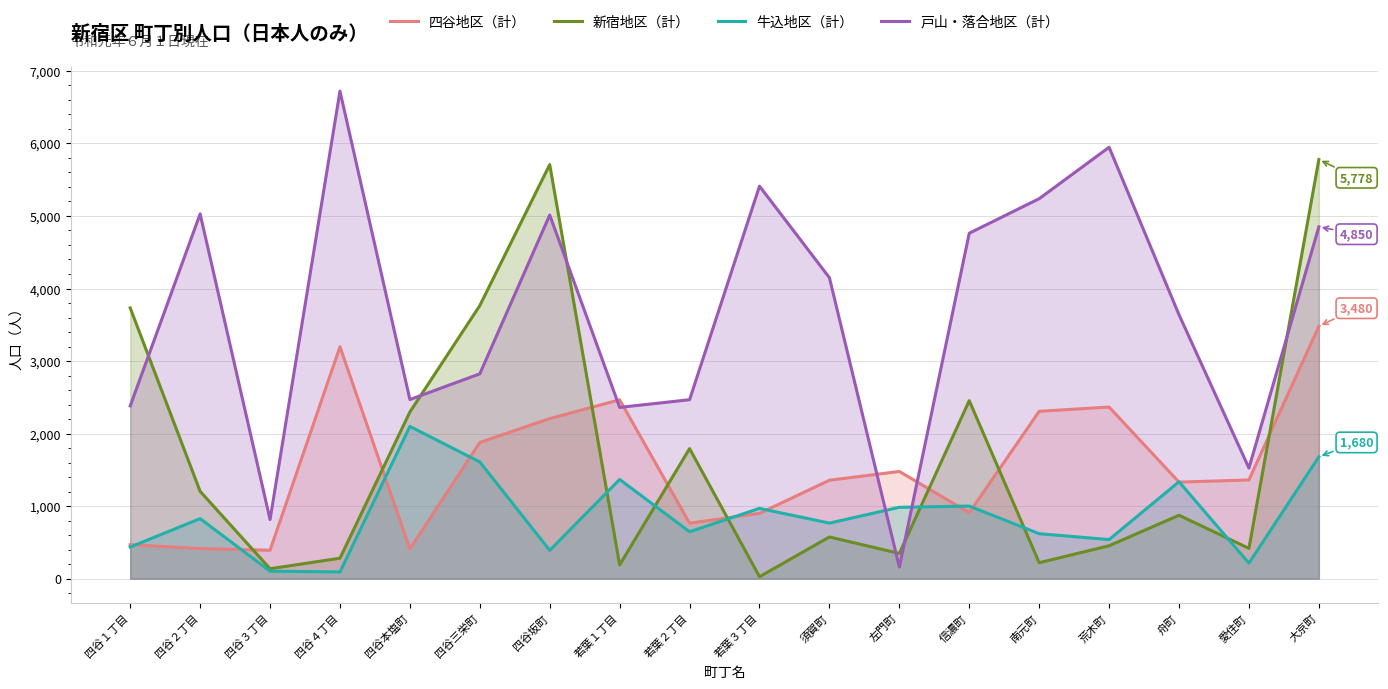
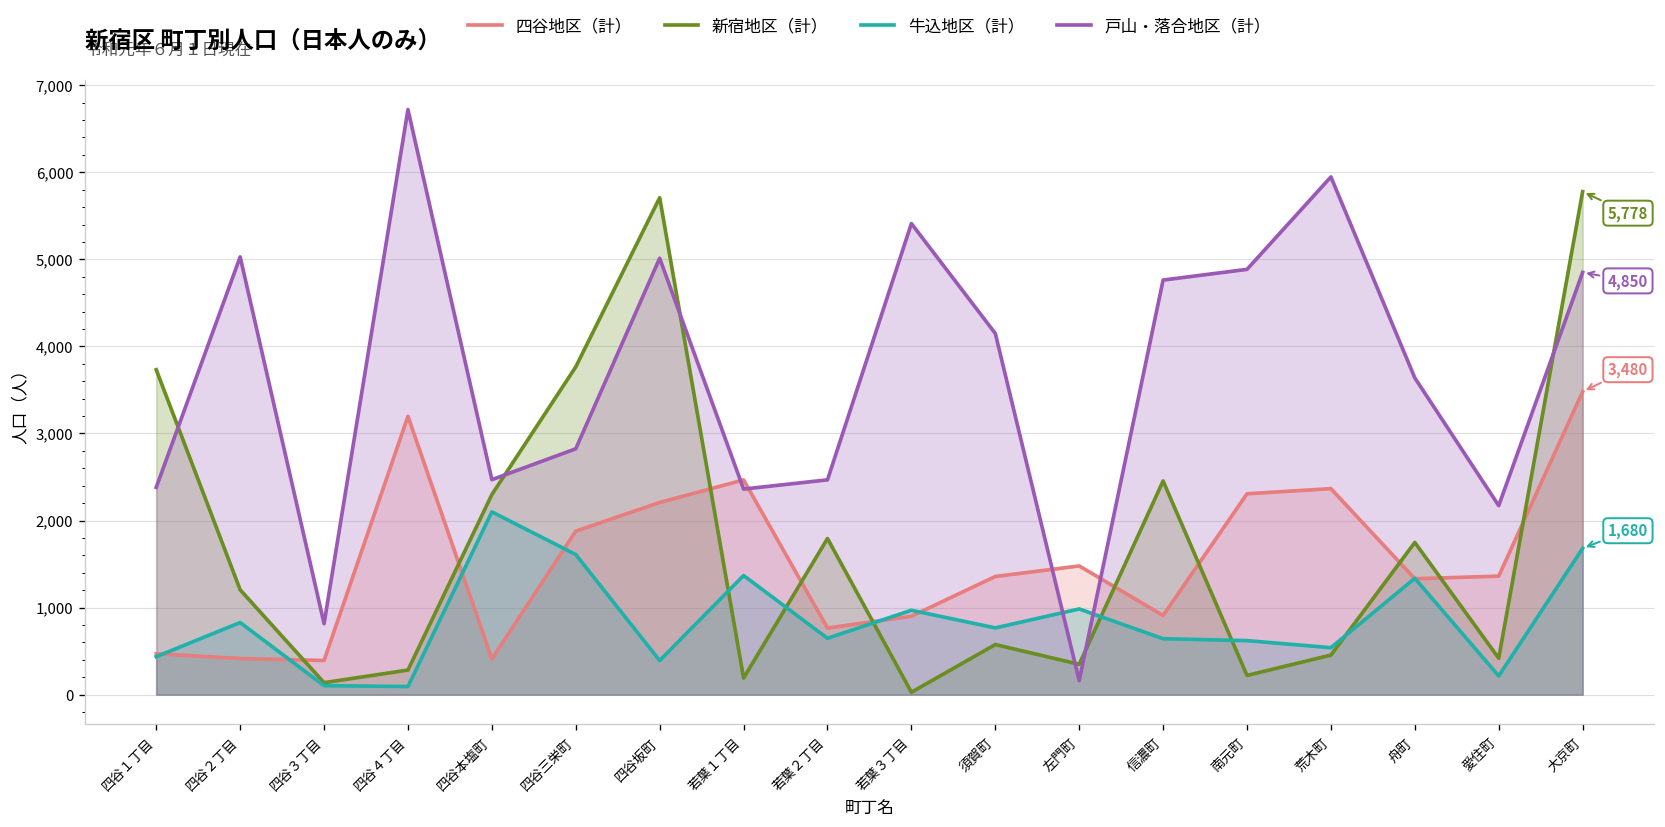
  {
    "四谷地区（計）": {
      "四谷２丁目": "400",
      "四谷３丁目": "400",
      "四谷４丁目": "3,200",
      "四谷本塩町": "400",
      "四谷三栄町": "1,900",
      "四谷坂町": "2,200",
      "若葉１丁目": "2,500",
      "若葉２丁目": "800",
      "若葉３丁目": "900",
      "須賀町": "1,400",
      "左門町": "1,500",
      "信濃町": "900",
      "南元町": "2,300",
      "荒木町": "2,400",
      "愛住町": "1,400"
    },
    "新宿地区（計）": {
      "四谷１丁目": "3,700",
      "四谷２丁目": "1,200",
      "四谷４丁目": "300",
      "四谷本塩町": "2,300",
      "四谷三栄町": "3,800",
      "四谷坂町": "5,700",
      "若葉１丁目": "200",
      "若葉２丁目": "1,800",
      "若葉３丁目": "0",
      "須賀町": "600",
      "左門町": "300",
      "信濃町": "2,500",
      "南元町": "200",
      "荒木町": "500",
-     "舟町": "900",
+     "舟町": "1,700",
      "愛住町": "400"
    },
    "牛込地区（計）": {
      "四谷２丁目": "800",
      "四谷４丁目": "100",
      "四谷本塩町": "2,100",
      "四谷三栄町": "1,600",
      "四谷坂町": "400",
      "若葉１丁目": "1,400",
      "若葉２丁目": "600",
      "若葉３丁目": "1,000",
      "須賀町": "800",
      "左門町": "1,000",
-     "信濃町": "1,000",
+     "信濃町": "600",
      "南元町": "600",
      "荒木町": "500",
      "愛住町": "200"
    },
    "戸山・落合地区（計）": {
      "四谷１丁目": "2,400",
      "四谷２丁目": "5,000",
      "四谷３丁目": "800",
      "四谷４丁目": "6,700",
      "四谷本塩町": "2,500",
      "四谷三栄町": "2,800",
      "四谷坂町": "5,000",
      "若葉１丁目": "2,400",
      "若葉２丁目": "2,500",
      "若葉３丁目": "5,400",
      "須賀町": "4,100",
      "左門町": "200",
      "信濃町": "4,800",
-     "南元町": "5,200",
+     "南元町": "4,900",
      "荒木町": "5,900",
      "舟町": "3,600",
-     "愛住町": "1,500"
+     "愛住町": "2,200"
    }
  }
